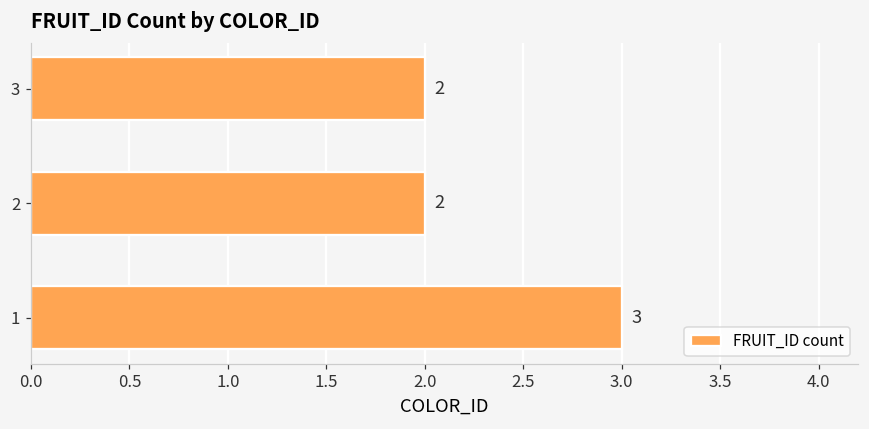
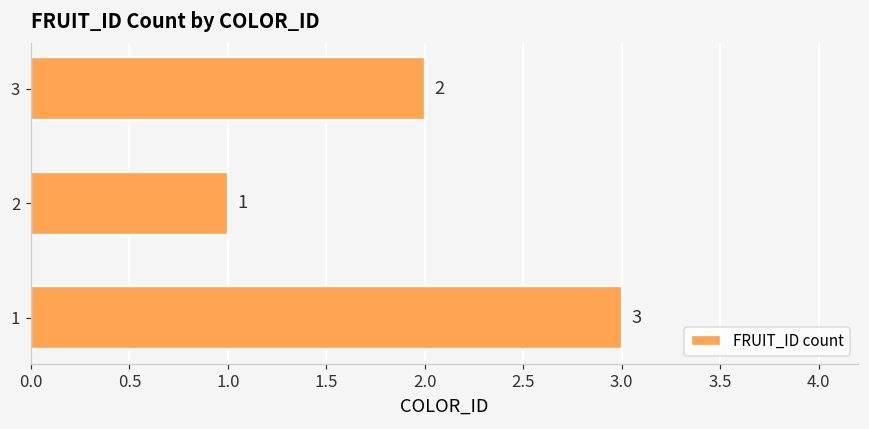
  {
    "3": 2,
-   "2": 2,
+   "2": 1,
    "1": 3
  }
